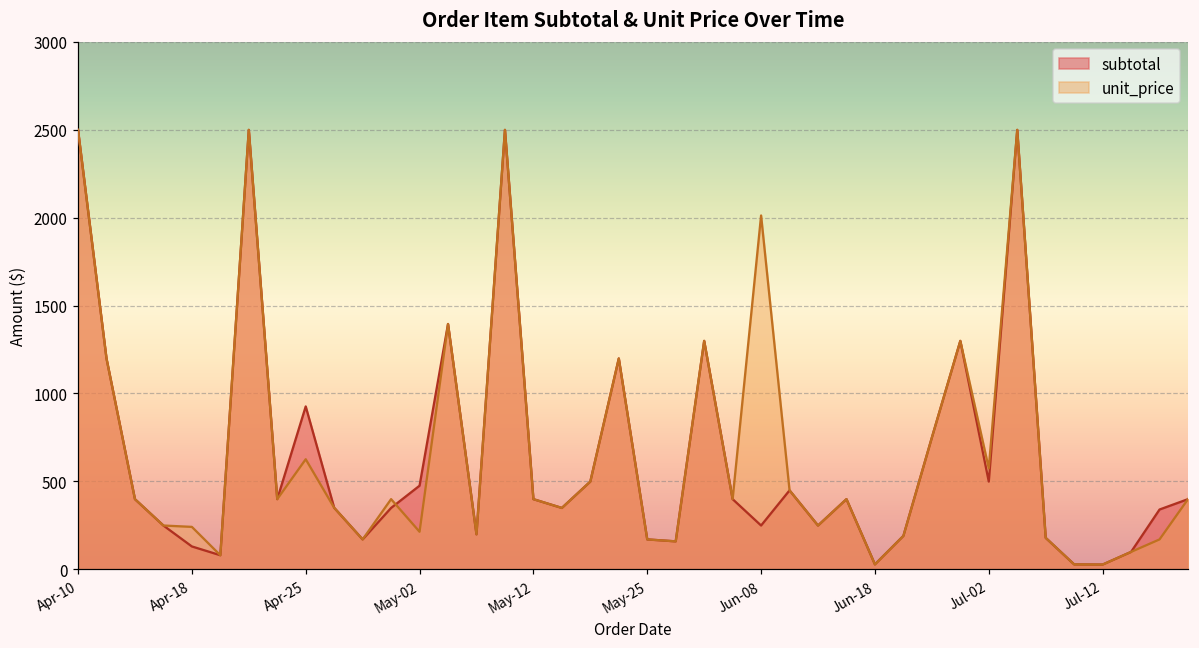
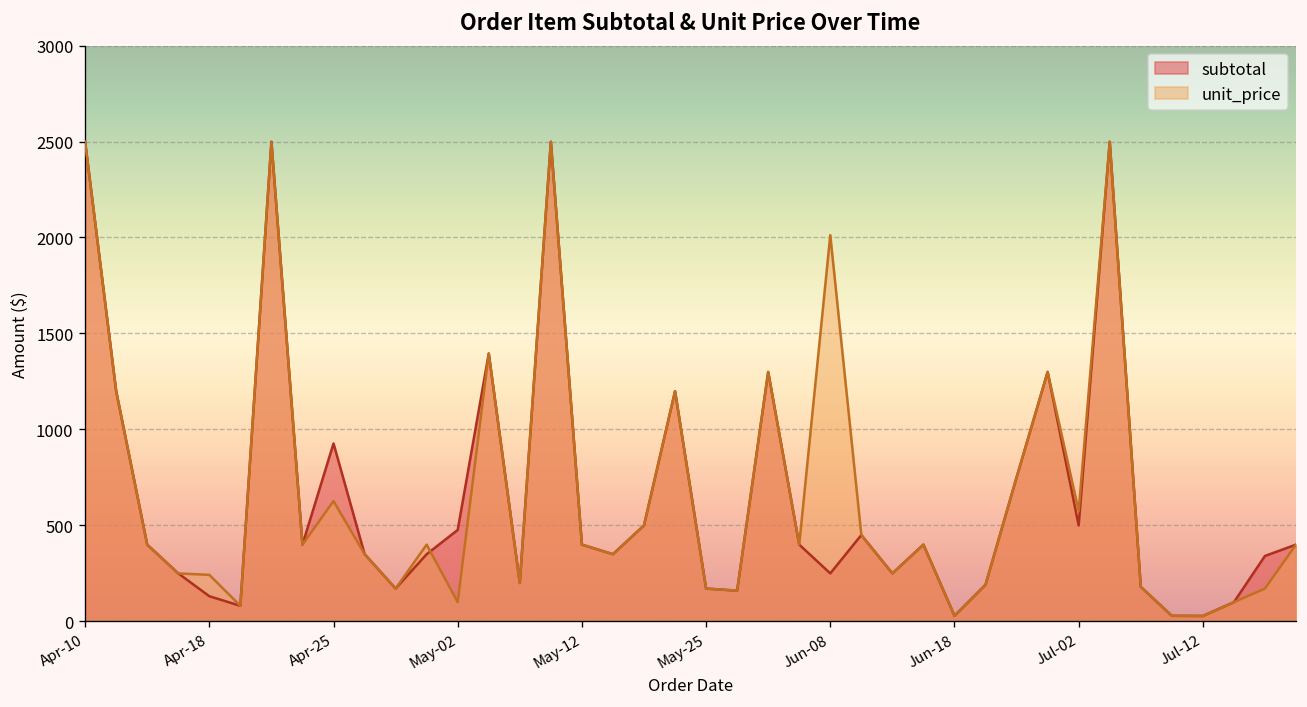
  {
    "subtotal": {
      "Apr-18": 130,
      "Apr-25": 930,
      "May-02": 480,
      "Jun-08": 250,
      "Jul-02": 500
    },
    "unit_price": {
      "Apr-18": 240,
      "Apr-25": 630,
-     "May-02": 210,
+     "May-02": 100,
      "Jun-08": 2010,
      "Jul-02": 570
    }
  }
